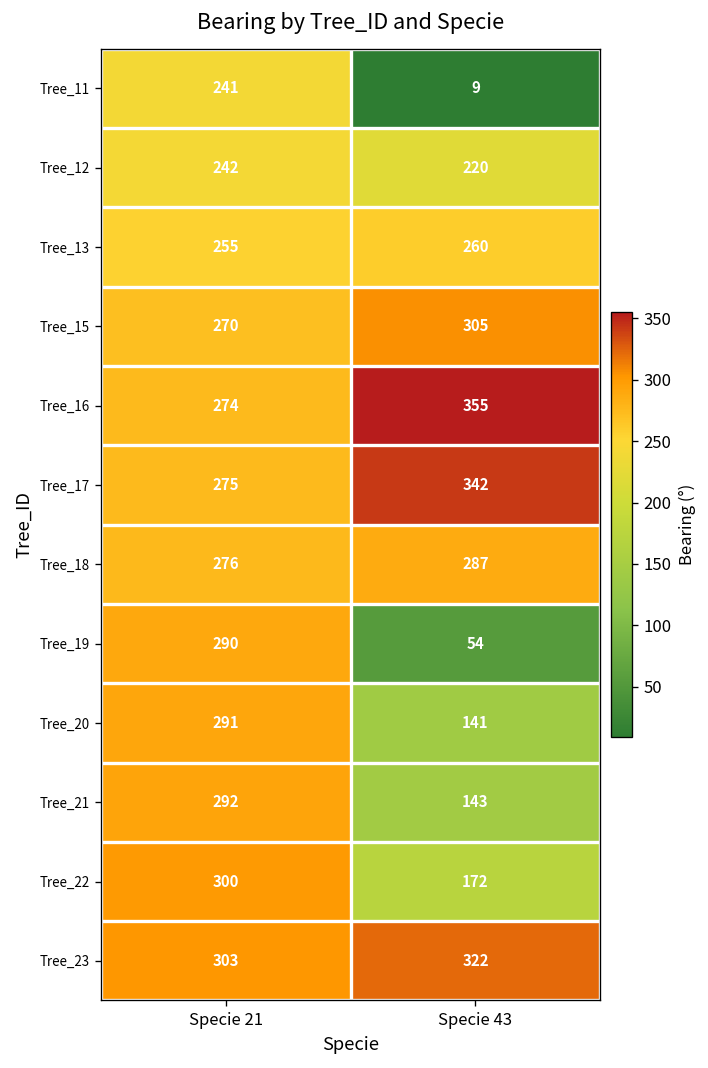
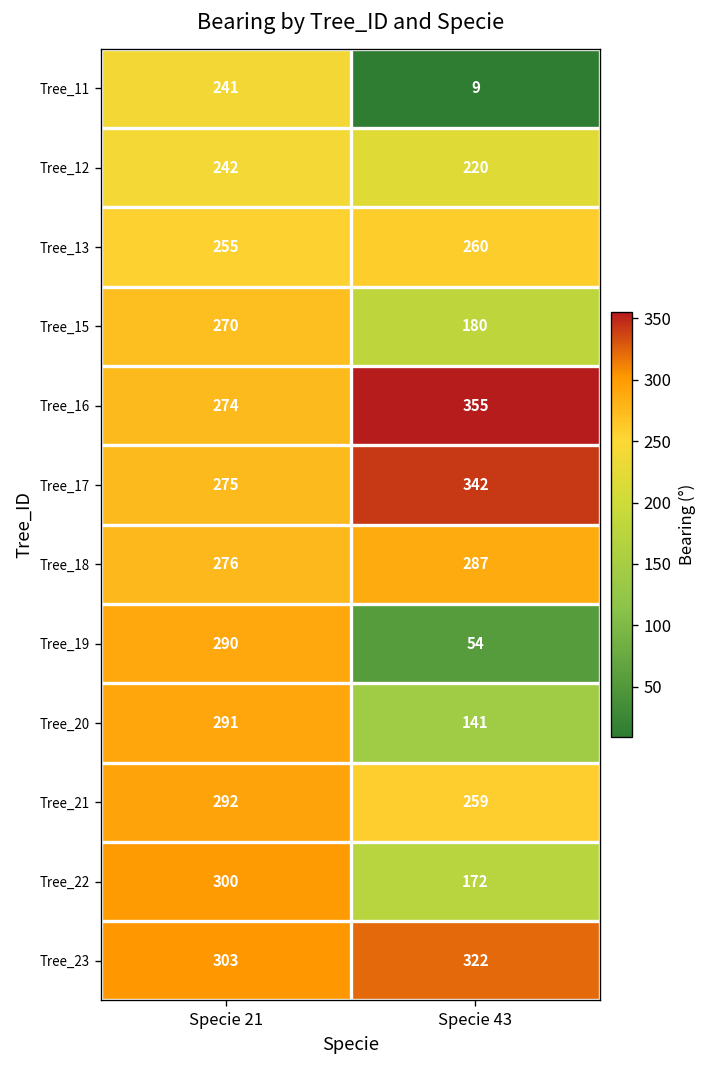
  {
    "Tree_11": {
      "Specie 21": 241,
      "Specie 43": 9
    },
    "Tree_12": {
      "Specie 21": 242,
      "Specie 43": 220
    },
    "Tree_13": {
      "Specie 21": 255,
      "Specie 43": 260
    },
    "Tree_15": {
      "Specie 21": 270,
-     "Specie 43": 305
+     "Specie 43": 180
    },
    "Tree_16": {
      "Specie 21": 274,
      "Specie 43": 355
    },
    "Tree_17": {
      "Specie 21": 275,
      "Specie 43": 342
    },
    "Tree_18": {
      "Specie 21": 276,
      "Specie 43": 287
    },
    "Tree_19": {
      "Specie 21": 290,
      "Specie 43": 54
    },
    "Tree_20": {
      "Specie 21": 291,
      "Specie 43": 141
    },
    "Tree_21": {
      "Specie 21": 292,
-     "Specie 43": 143
+     "Specie 43": 259
    },
    "Tree_22": {
      "Specie 21": 300,
      "Specie 43": 172
    },
    "Tree_23": {
      "Specie 21": 303,
      "Specie 43": 322
    }
  }
